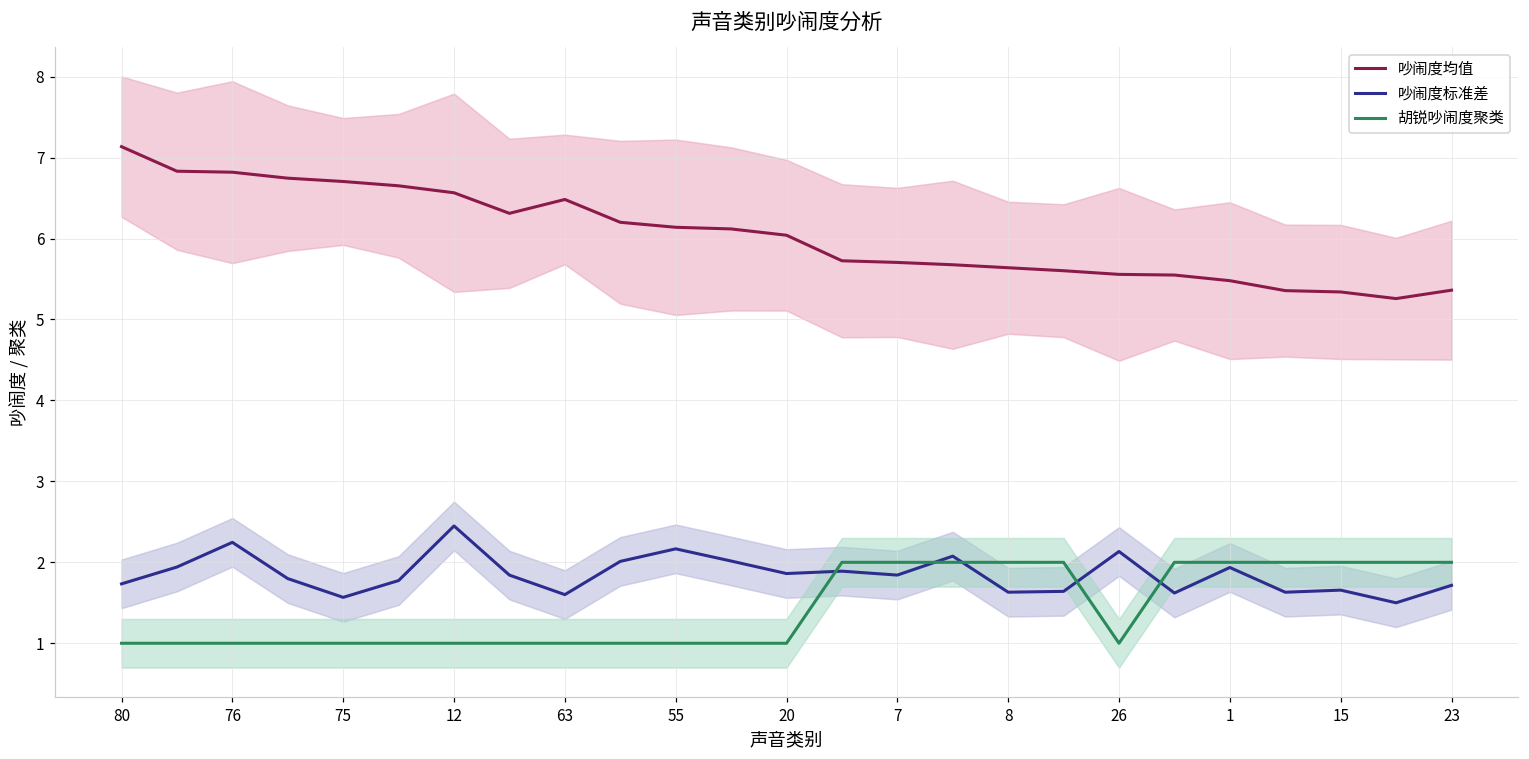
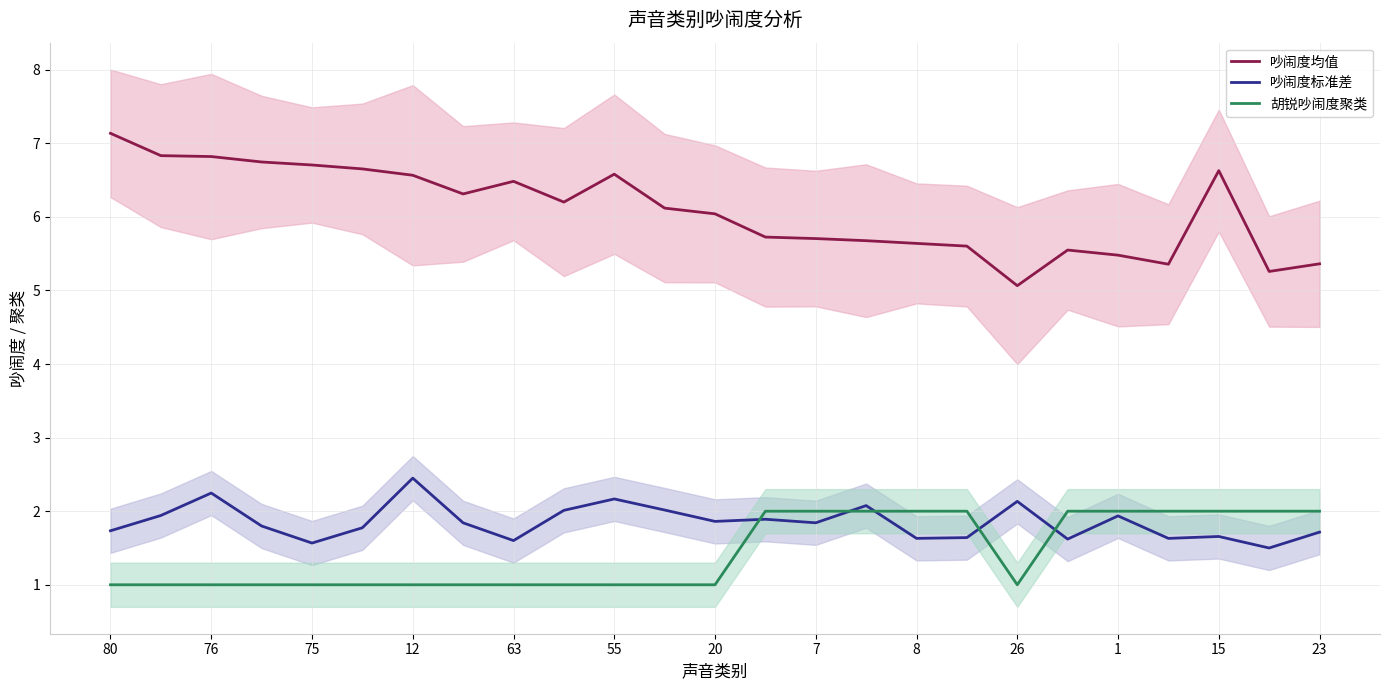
  {
    "吵闹度均值": {
      "80": 7.1,
      "76": 6.8,
      "75": 6.7,
      "12": 6.6,
      "63": 6.5,
-     "55": 6.1,
+     "55": 6.6,
      "20": 6.0,
      "7": 5.7,
      "8": 5.6,
-     "26": 5.6,
+     "26": 5.1,
      "1": 5.5,
-     "15": 5.3,
+     "15": 6.6,
      "23": 5.4
    },
    "吵闹度标准差": {
      "80": 1.7,
      "76": 2.2,
      "75": 1.6,
      "12": 2.4,
      "63": 1.6,
      "55": 2.2,
      "20": 1.9,
      "7": 1.8,
      "8": 1.6,
      "26": 2.1,
      "1": 1.9,
      "15": 1.7,
      "23": 1.7
    },
    "胡锐吵闹度聚类": {
      "80": 1.0,
      "76": 1.0,
      "75": 1.0,
      "12": 1.0,
      "63": 1.0,
      "55": 1.0,
      "20": 1.0,
      "7": 2.0,
      "8": 2.0,
      "26": 1.0,
      "1": 2.0,
      "15": 2.0
    }
  }
